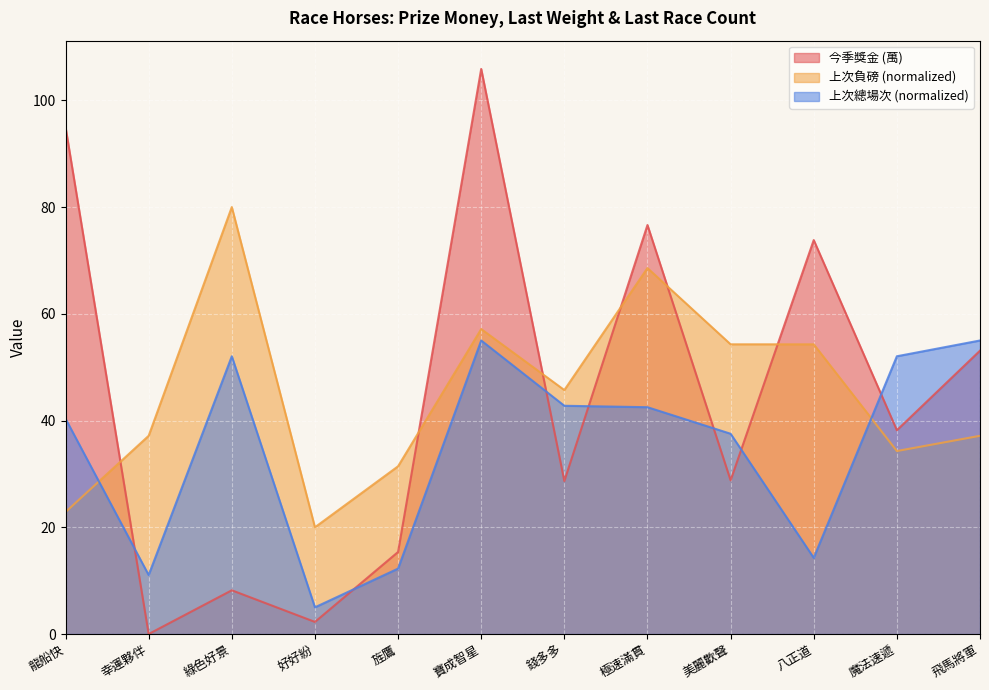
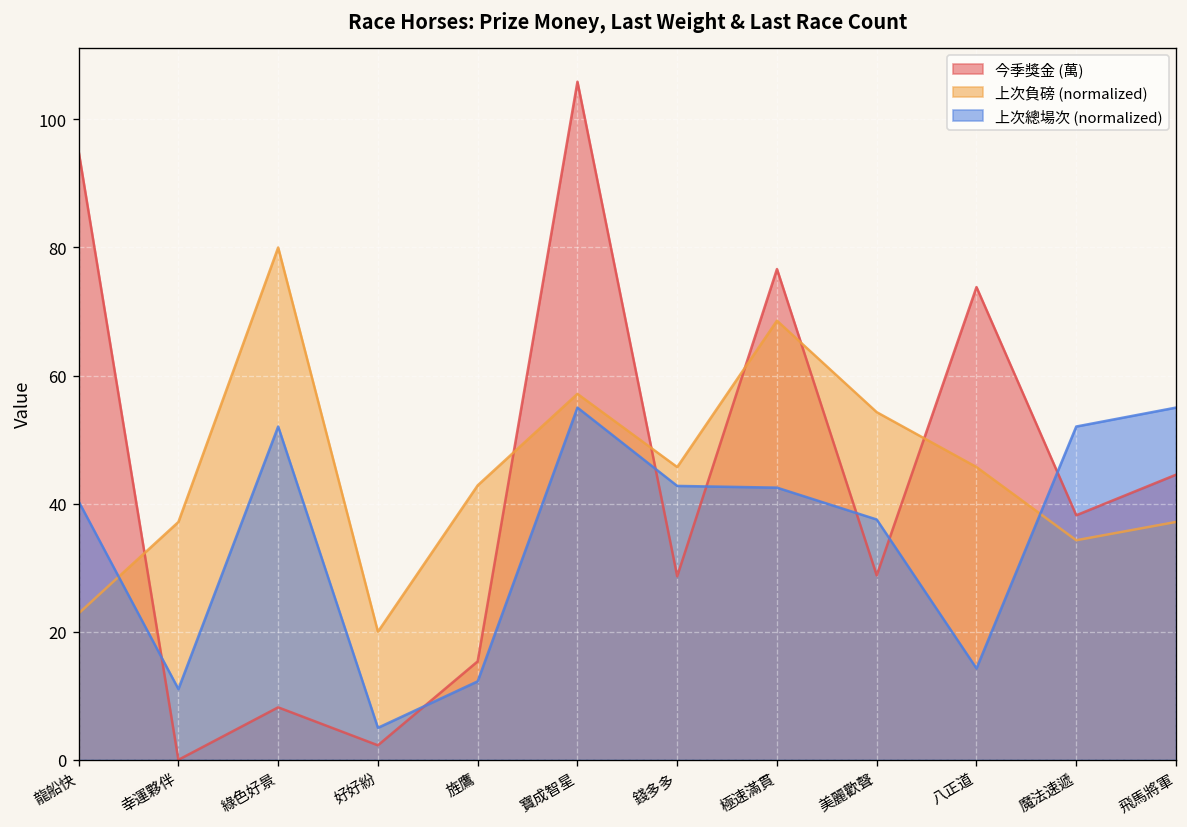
  {
    "今季獎金 (萬)": {
      "龍船快": 95,
      "幸運夥伴": 0,
      "綠色好景": 8,
      "好好紛": 2,
      "旌鷹": 15,
      "寶成智星": 106,
      "錢多多": 29,
      "極速滿貫": 77,
      "美麗歡聲": 29,
      "八正道": 74,
      "魔法速遞": 38,
-     "飛馬將軍": 53
+     "飛馬將軍": 45
    },
    "上次負磅 (normalized)": {
      "龍船快": 23,
      "幸運夥伴": 37,
      "綠色好景": 80,
      "好好紛": 20,
-     "旌鷹": 31,
+     "旌鷹": 43,
      "寶成智星": 57,
      "錢多多": 46,
      "極速滿貫": 69,
      "美麗歡聲": 54,
-     "八正道": 54,
+     "八正道": 46,
      "魔法速遞": 34,
      "飛馬將軍": 37
    },
    "上次總場次 (normalized)": {
      "龍船快": 40,
      "幸運夥伴": 11,
      "綠色好景": 52,
      "好好紛": 5,
      "旌鷹": 12,
      "寶成智星": 55,
      "錢多多": 43,
      "極速滿貫": 43,
      "美麗歡聲": 38,
      "八正道": 14,
      "魔法速遞": 52,
      "飛馬將軍": 55
    }
  }
